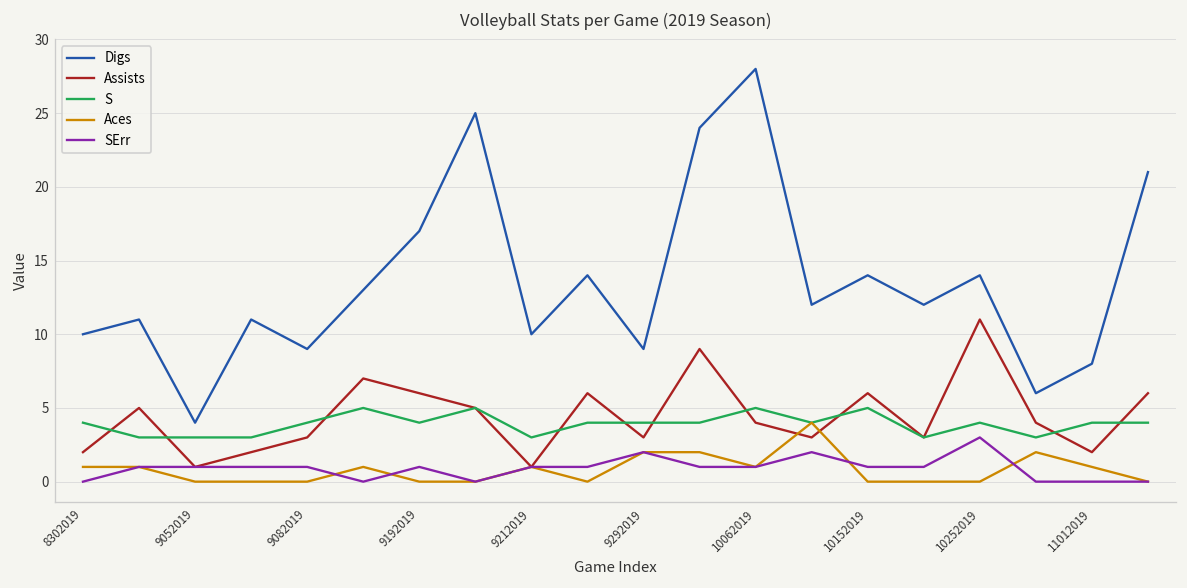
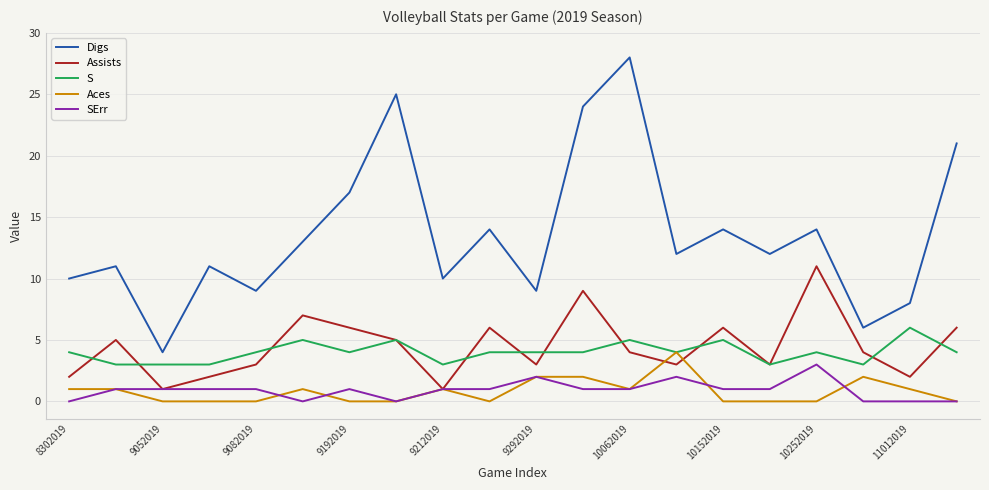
  {
    "Digs": {
      "8302019": 10,
      "9052019": 4,
      "9082019": 9,
      "9192019": 17,
      "9212019": 10,
      "9292019": 9,
      "10062019": 28,
      "10152019": 14,
      "10252019": 14,
      "11012019": 8
    },
    "Assists": {
      "8302019": 2,
      "9082019": 3,
      "9192019": 6,
      "9292019": 3,
      "10062019": 4,
      "10152019": 6,
      "10252019": 11,
      "11012019": 2
    },
    "S": {
      "8302019": 4,
      "9052019": 3,
      "9082019": 4,
      "9192019": 4,
      "9212019": 3,
      "9292019": 4,
      "10062019": 5,
      "10152019": 5,
      "10252019": 4,
-     "11012019": 4
+     "11012019": 6
    },
    "Aces": {
      "8302019": 1,
      "9052019": 0,
      "9082019": 0,
      "9192019": 0,
      "10152019": 0,
      "10252019": 0,
      "11012019": 1
    },
    "SErr": {
      "8302019": 0,
      "9082019": 1,
      "9192019": 1,
      "10152019": 1,
      "10252019": 3,
      "11012019": 0
    }
  }
